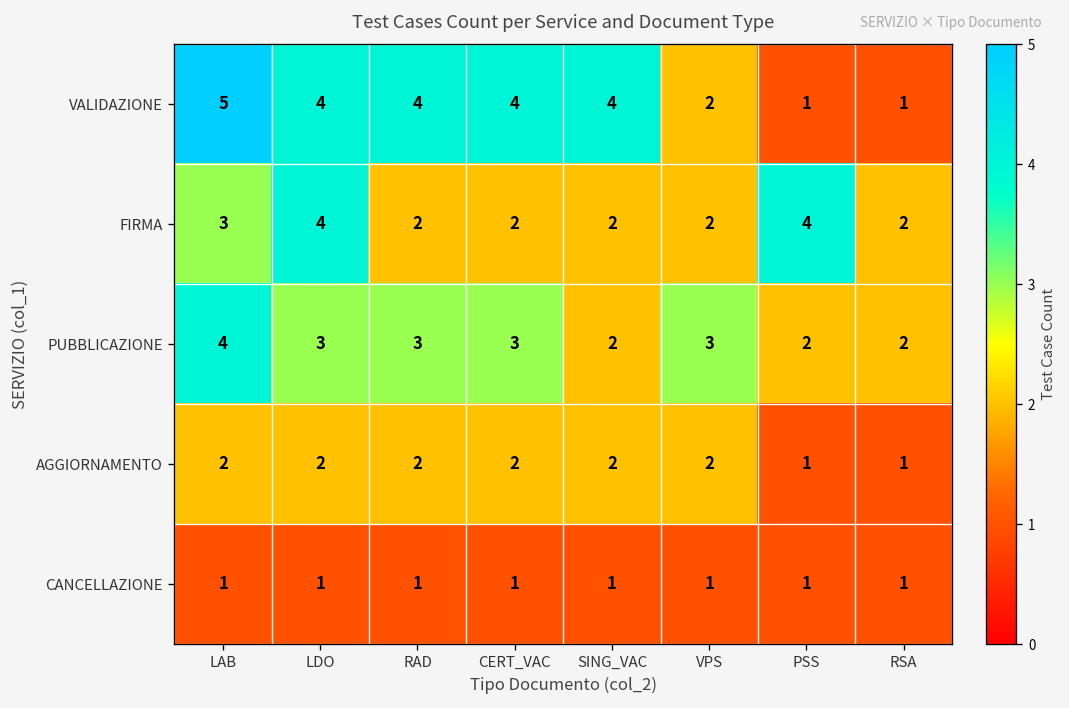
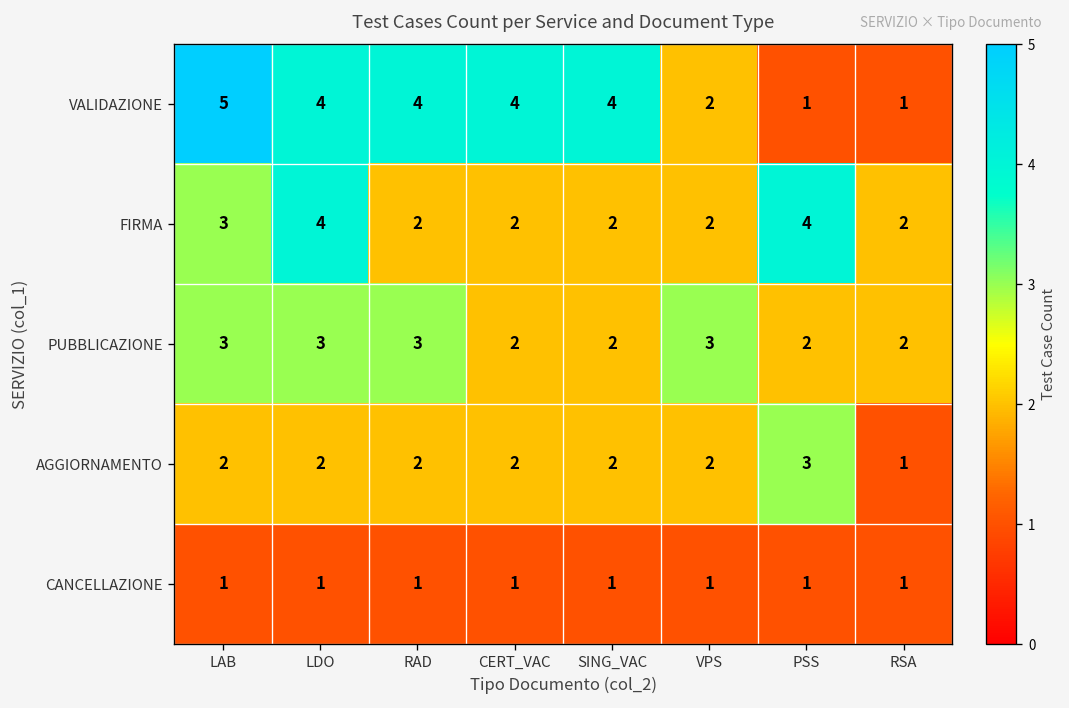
  {
    "VALIDAZIONE": {
      "LAB": 5,
      "LDO": 4,
      "RAD": 4,
      "CERT_VAC": 4,
      "SING_VAC": 4,
      "VPS": 2,
      "PSS": 1,
      "RSA": 1
    },
    "FIRMA": {
      "LAB": 3,
      "LDO": 4,
      "RAD": 2,
      "CERT_VAC": 2,
      "SING_VAC": 2,
      "VPS": 2,
      "PSS": 4,
      "RSA": 2
    },
    "PUBBLICAZIONE": {
-     "LAB": 4,
+     "LAB": 3,
      "LDO": 3,
      "RAD": 3,
-     "CERT_VAC": 3,
+     "CERT_VAC": 2,
      "SING_VAC": 2,
      "VPS": 3,
      "PSS": 2,
      "RSA": 2
    },
    "AGGIORNAMENTO": {
      "LAB": 2,
      "LDO": 2,
      "RAD": 2,
      "CERT_VAC": 2,
      "SING_VAC": 2,
      "VPS": 2,
-     "PSS": 1,
+     "PSS": 3,
      "RSA": 1
    },
    "CANCELLAZIONE": {
      "LAB": 1,
      "LDO": 1,
      "RAD": 1,
      "CERT_VAC": 1,
      "SING_VAC": 1,
      "VPS": 1,
      "PSS": 1,
      "RSA": 1
    }
  }
